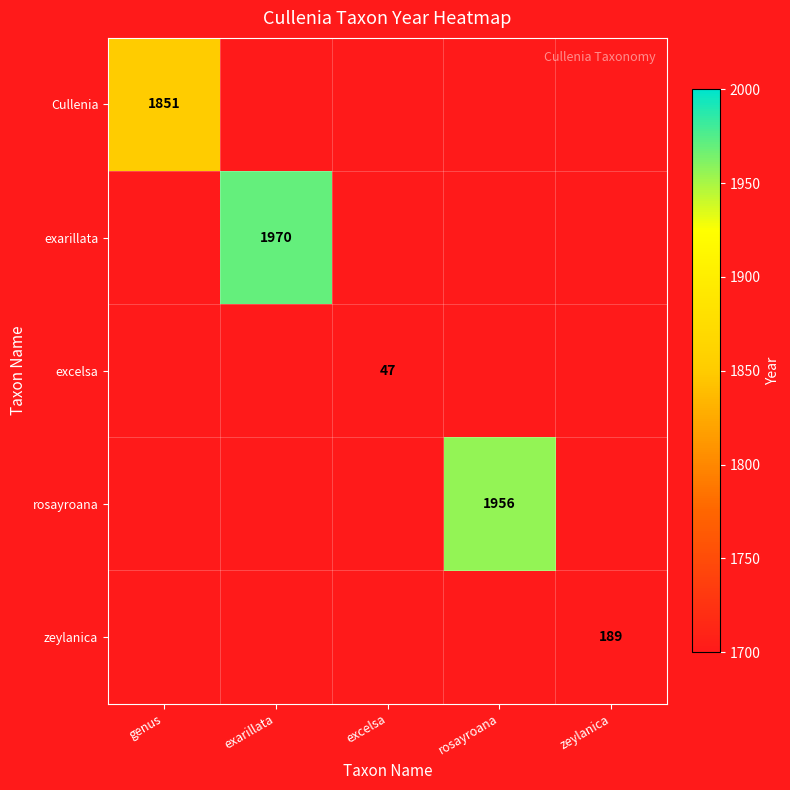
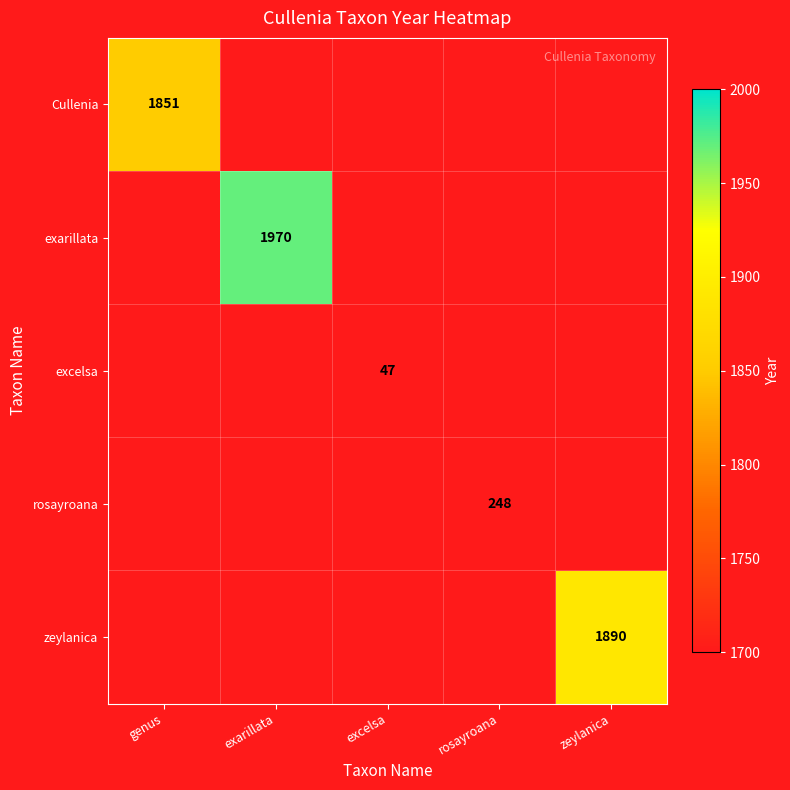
  {
    "Cullenia": {
      "genus": 1851
    },
    "exarillata": {
      "exarillata": 1970
    },
    "excelsa": {
      "excelsa": 47
    },
    "rosayroana": {
-     "rosayroana": 1956
+     "rosayroana": 248
    },
    "zeylanica": {
-     "zeylanica": 189
+     "zeylanica": 1890
    }
  }
